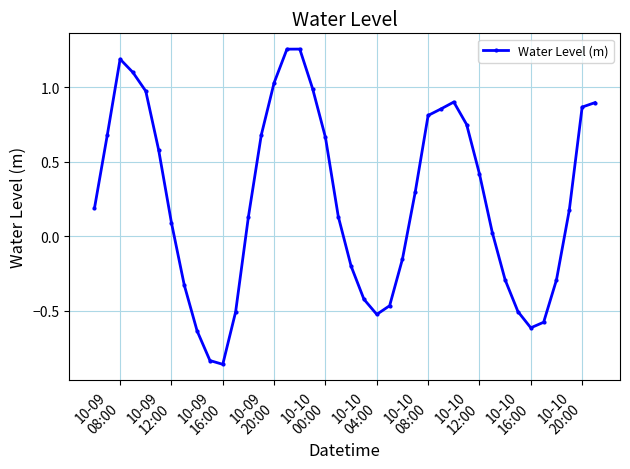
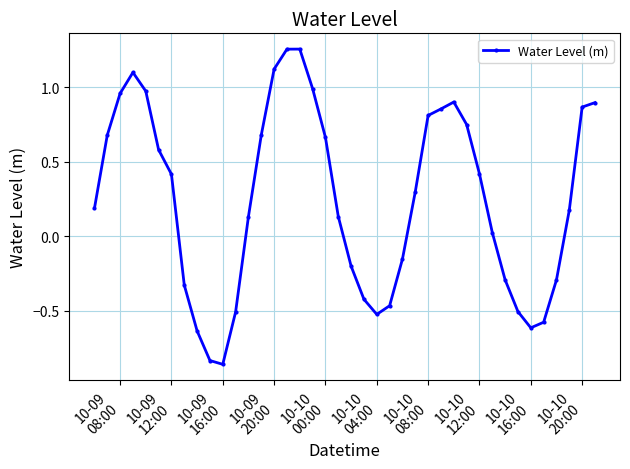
  {
-   "10-09 08:00": 1.19,
-   "10-09 12:00": 0.09,
+   "10-09 08:00": 0.96,
+   "10-09 12:00": 0.42,
    "10-09 16:00": -0.86,
-   "10-09 20:00": 1.03,
+   "10-09 20:00": 1.12,
    "10-10 00:00": 0.66,
    "10-10 04:00": -0.52,
    "10-10 08:00": 0.81,
    "10-10 12:00": 0.42,
    "10-10 16:00": -0.61,
    "10-10 20:00": 0.87
  }
